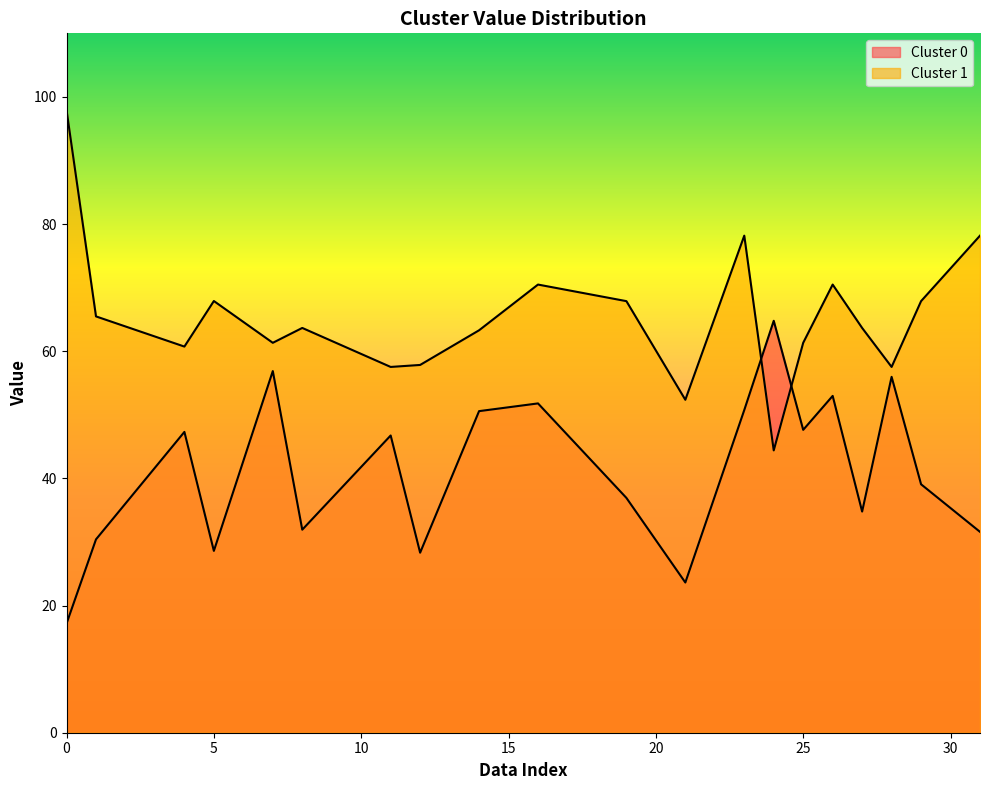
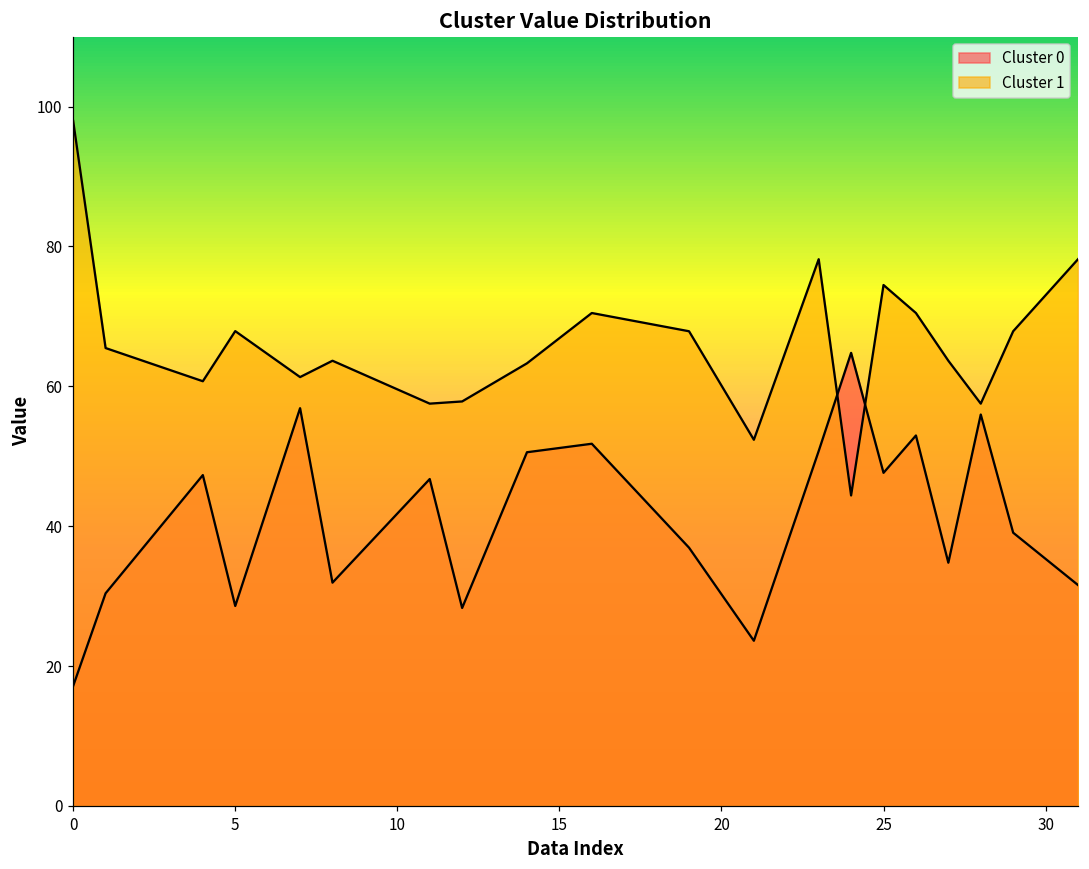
  {
    "Cluster 0": {
      "0": 17,
      "5": 29,
      "25": 48
    },
    "Cluster 1": {
      "0": 98,
      "5": 68,
-     "25": 61
+     "25": 74
    }
  }
